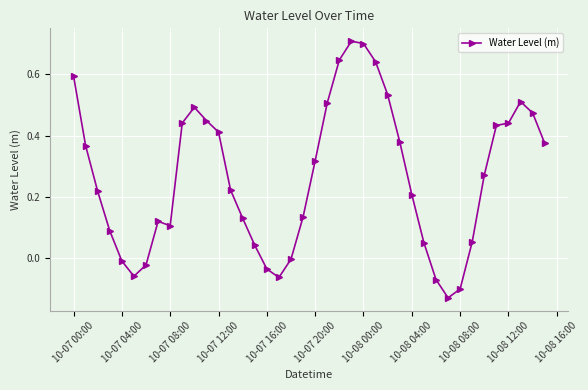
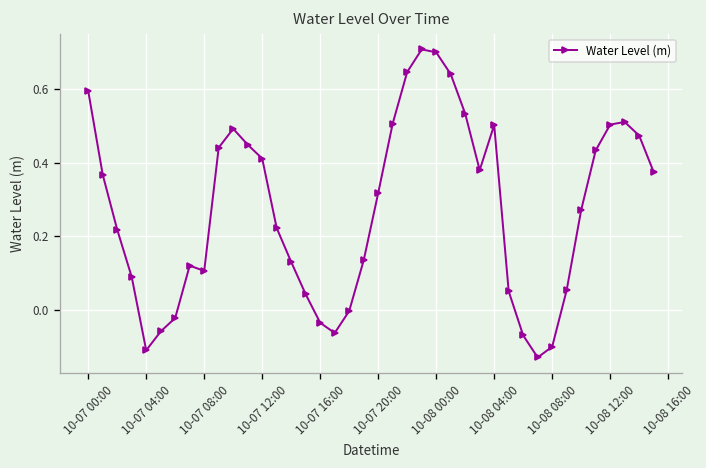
  {
    "10-07 00:00": 0.60,
-   "10-07 04:00": -0.01,
+   "10-07 04:00": -0.11,
    "10-07 08:00": 0.11,
    "10-07 12:00": 0.41,
    "10-07 16:00": -0.03,
    "10-07 20:00": 0.32,
    "10-08 00:00": 0.70,
-   "10-08 04:00": 0.21,
+   "10-08 04:00": 0.50,
    "10-08 08:00": -0.10,
-   "10-08 12:00": 0.44
+   "10-08 12:00": 0.50
  }
